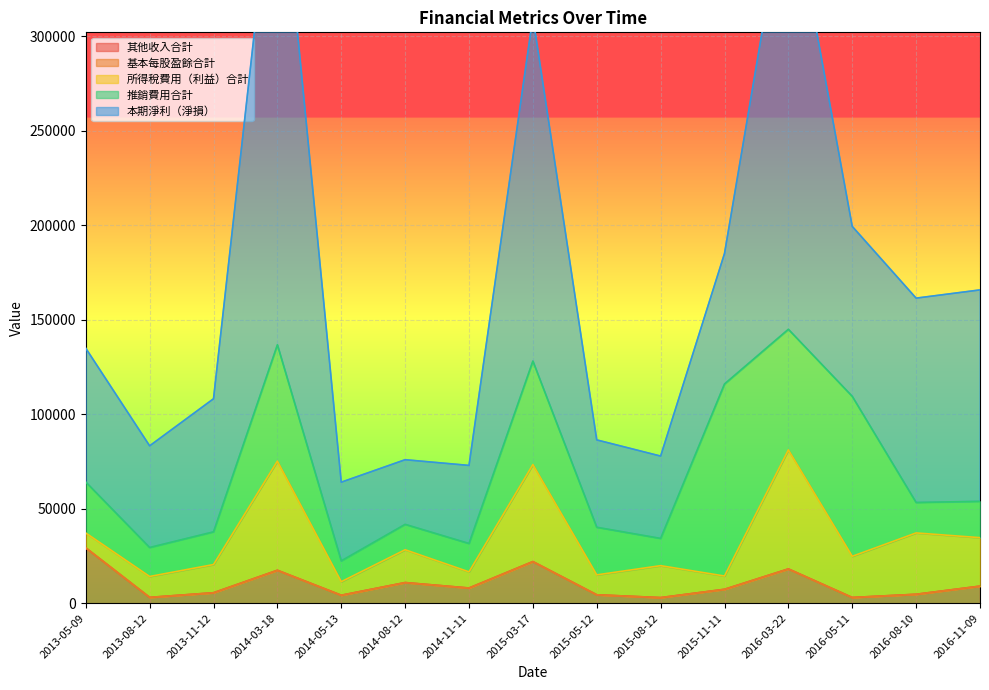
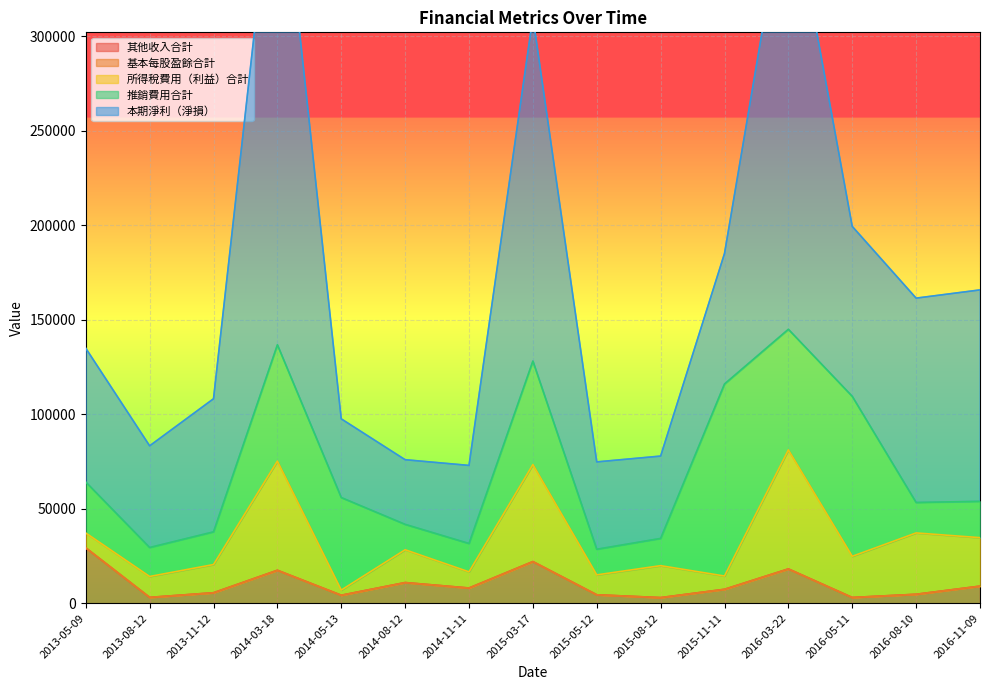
  {
    "基本每股盈餘合計": {
      "2013-05-09": 29000,
      "2013-08-12": 3000,
      "2013-11-12": 6000,
      "2014-03-18": 17000,
      "2014-05-13": 4000,
      "2014-08-12": 11000,
      "2014-11-11": 8000,
      "2015-03-17": 22000,
      "2015-05-12": 4000,
      "2015-08-12": 3000,
      "2015-11-11": 7000,
      "2016-03-22": 18000,
      "2016-05-11": 3000,
      "2016-08-10": 5000,
      "2016-11-09": 9000
    },
    "所得稅費用（利益）合計": {
      "2013-05-09": 8000,
      "2013-08-12": 11000,
      "2013-11-12": 15000,
      "2014-03-18": 58000,
-     "2014-05-13": 7000,
+     "2014-05-13": 3000,
      "2014-08-12": 17000,
      "2014-11-11": 9000,
      "2015-03-17": 51000,
      "2015-05-12": 11000,
      "2015-08-12": 17000,
      "2015-11-11": 7000,
      "2016-03-22": 63000,
      "2016-05-11": 22000,
      "2016-08-10": 32000,
      "2016-11-09": 26000
    },
    "推銷費用合計": {
      "2013-05-09": 27000,
      "2013-08-12": 15000,
      "2013-11-12": 17000,
      "2014-03-18": 62000,
-     "2014-05-13": 11000,
+     "2014-05-13": 49000,
      "2014-08-12": 13000,
      "2014-11-11": 15000,
      "2015-03-17": 55000,
-     "2015-05-12": 25000,
+     "2015-05-12": 14000,
      "2015-08-12": 14000,
      "2015-11-11": 102000,
      "2016-03-22": 64000,
      "2016-05-11": 85000,
      "2016-08-10": 16000,
      "2016-11-09": 19000
    },
    "本期淨利（淨損）": {
      "2013-05-09": 71000,
      "2013-08-12": 54000,
      "2013-11-12": 70000,
      "2014-05-13": 42000,
      "2014-08-12": 34000,
      "2014-11-11": 41000,
      "2015-05-12": 46000,
      "2015-08-12": 44000,
      "2015-11-11": 69000,
      "2016-05-11": 90000,
      "2016-08-10": 108000,
      "2016-11-09": 112000
    }
  }
